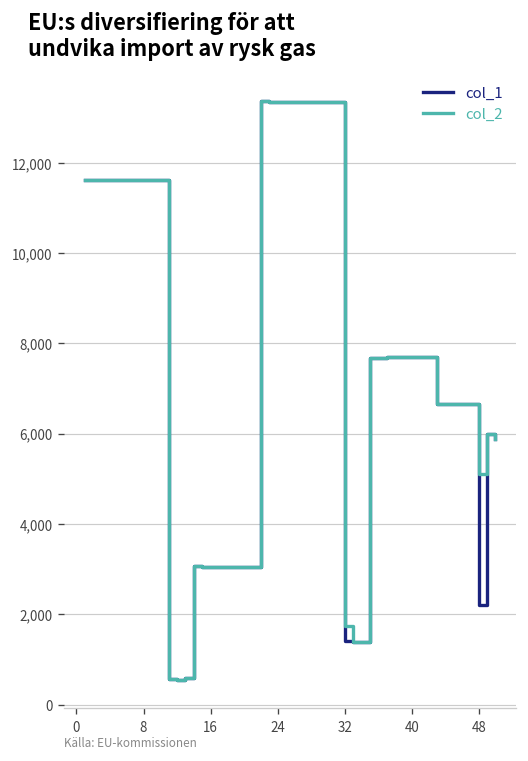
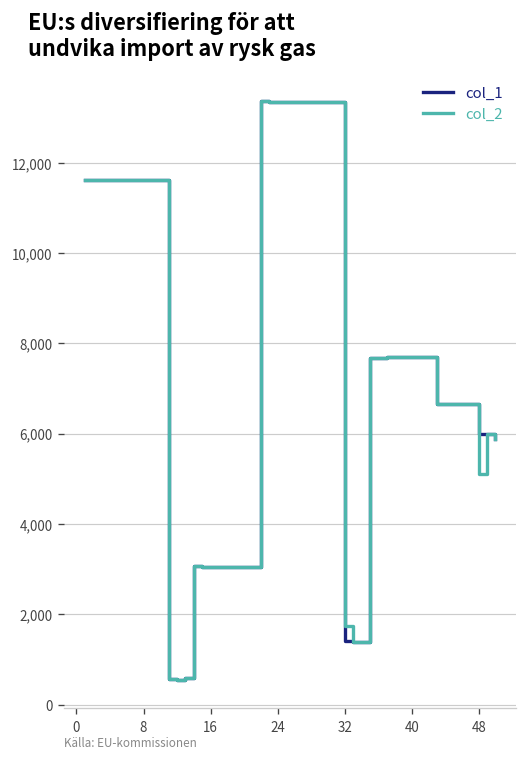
  {
    "col_1": {
      "32": "1,400",
-     "48": "2,200"
+     "48": "6,000"
    },
    "col_2": {
      "32": "1,700",
      "48": "5,100"
    }
  }
